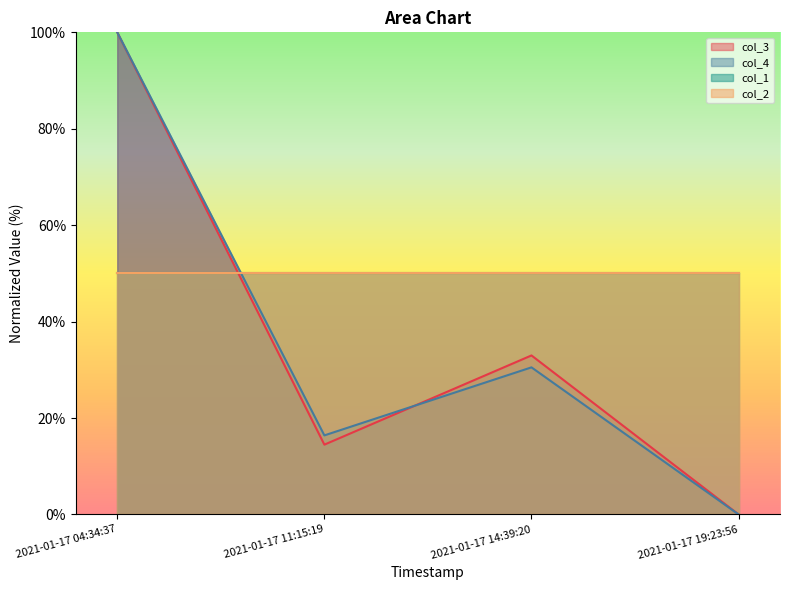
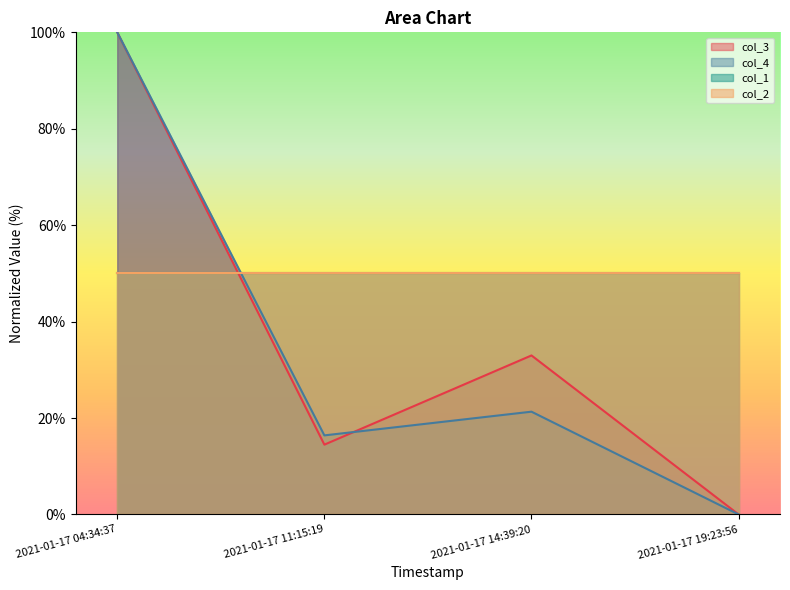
  {
    "col_3": {
      "2021-01-17 11:15:19": "14%",
      "2021-01-17 14:39:20": "33%"
    },
    "col_4": {
      "2021-01-17 11:15:19": "16%",
-     "2021-01-17 14:39:20": "31%"
+     "2021-01-17 14:39:20": "21%"
    },
    "col_2": {
      "2021-01-17 04:34:37": "50%",
      "2021-01-17 11:15:19": "50%",
      "2021-01-17 14:39:20": "50%",
      "2021-01-17 19:23:56": "50%"
    }
  }
